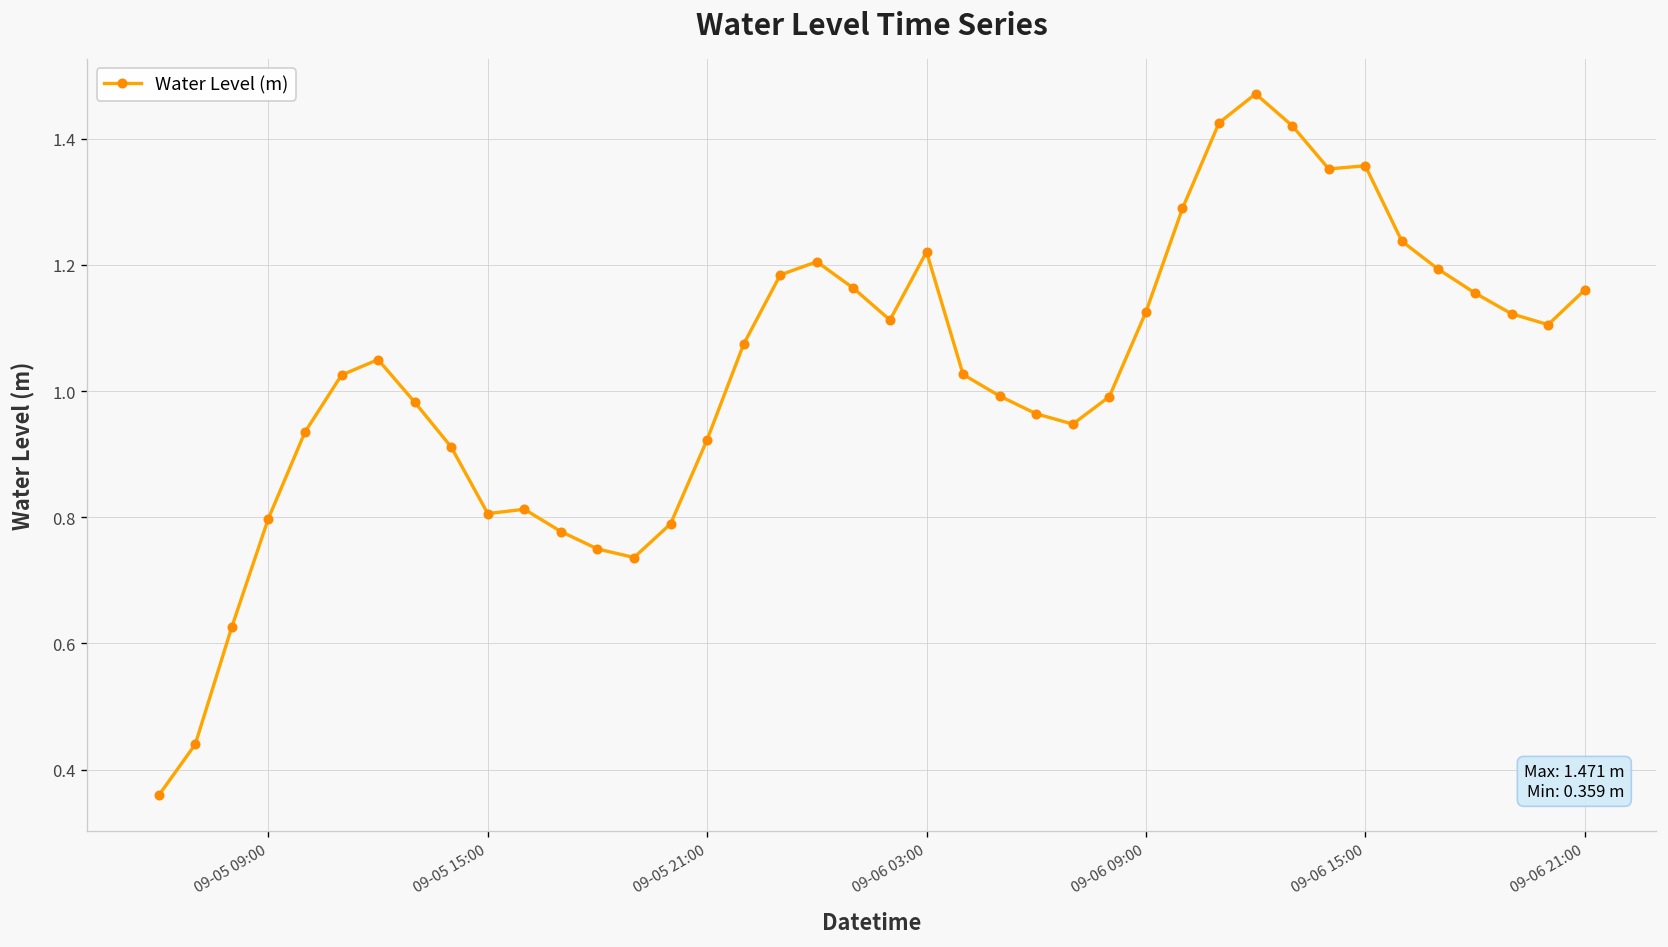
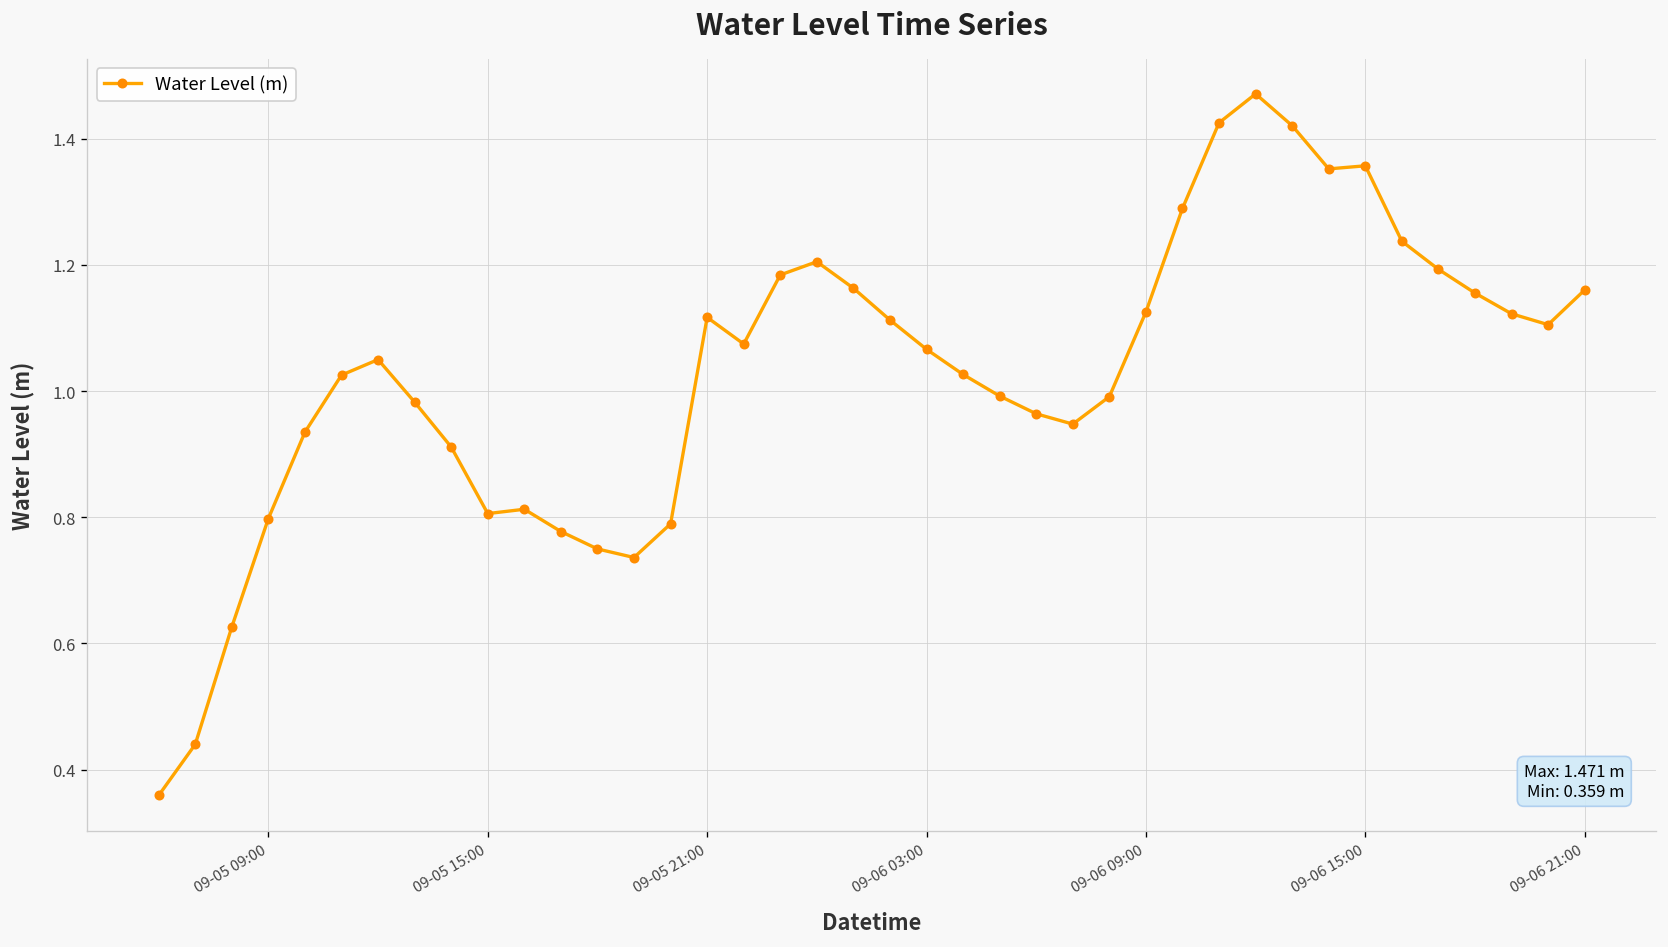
  {
    "09-05 09:00": 0.80,
    "09-05 15:00": 0.81,
-   "09-05 21:00": 0.92,
-   "09-06 03:00": 1.22,
+   "09-05 21:00": 1.12,
+   "09-06 03:00": 1.07,
    "09-06 09:00": 1.13,
    "09-06 15:00": 1.36,
    "09-06 21:00": 1.16
  }
